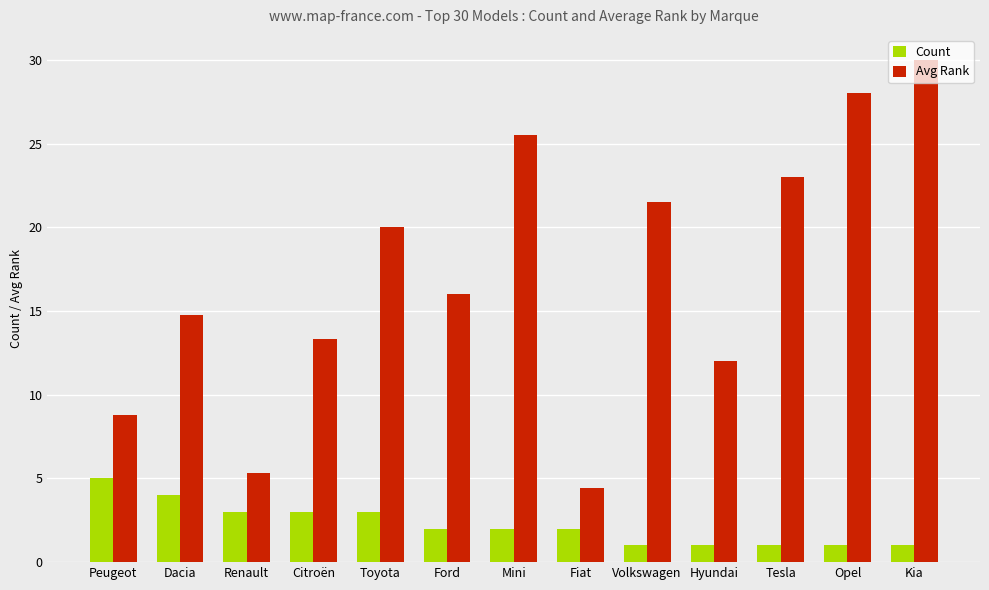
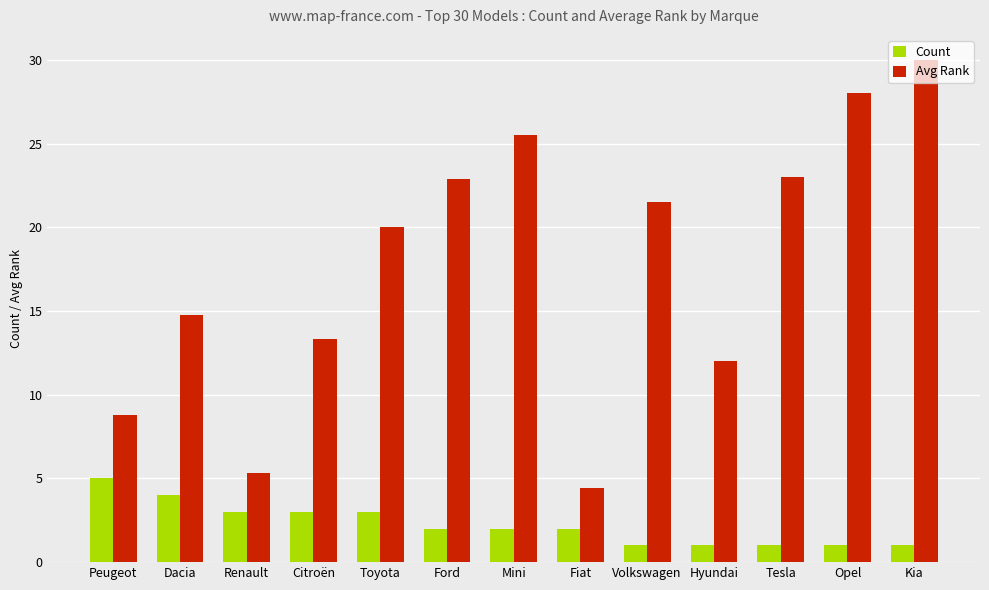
  {
    "Count": {
      "Peugeot": 5.0,
      "Dacia": 4.0,
      "Renault": 3.0,
      "Citroën": 3.0,
      "Toyota": 3.0,
      "Ford": 2.0,
      "Mini": 2.0,
      "Fiat": 2.0,
      "Volkswagen": 1.0,
      "Hyundai": 1.0,
      "Tesla": 1.0,
      "Opel": 1.0,
      "Kia": 1.0
    },
    "Avg Rank": {
      "Peugeot": 8.8,
      "Dacia": 14.8,
      "Renault": 5.3,
      "Citroën": 13.3,
      "Toyota": 20.0,
-     "Ford": 16.0,
+     "Ford": 22.9,
      "Mini": 25.5,
      "Fiat": 4.4,
      "Volkswagen": 21.5,
      "Hyundai": 12.0,
      "Tesla": 23.0,
      "Opel": 28.0
    }
  }
